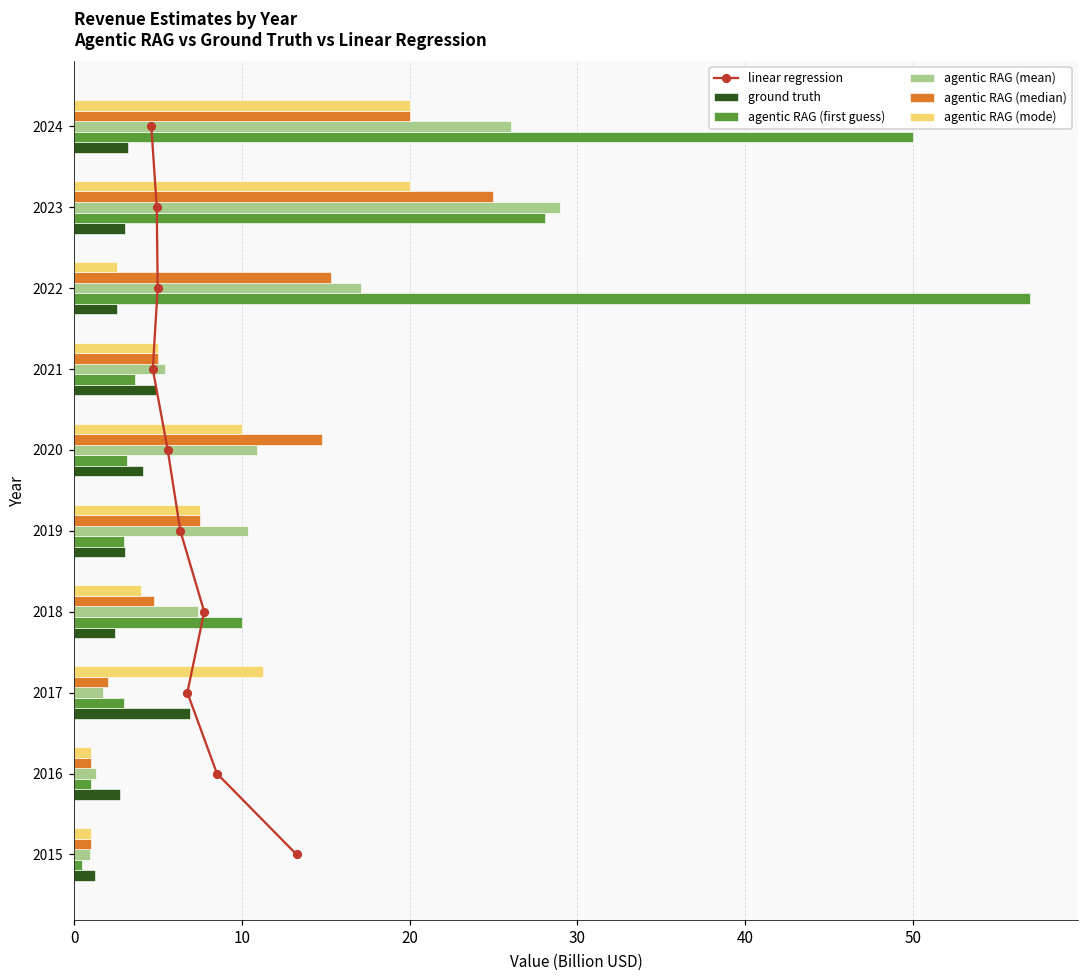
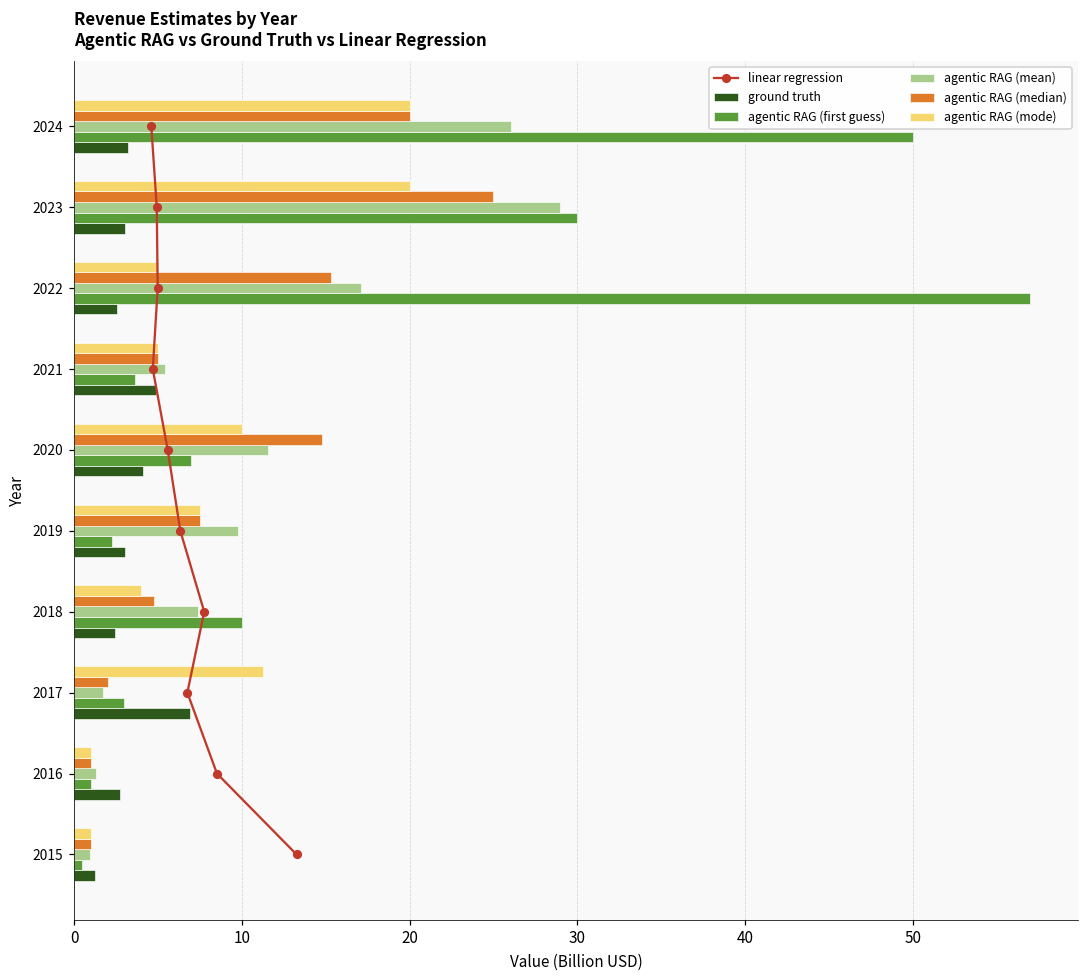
  {
    "ground truth": {
      "2024": 3.2,
      "2023": 3.1,
      "2022": 2.6,
      "2021": 4.9,
      "2020": 4.1,
      "2019": 3.0,
      "2018": 2.5,
      "2017": 6.9,
      "2016": 2.7,
      "2015": 1.3
    },
    "agentic RAG (first guess)": {
      "2024": 50.0,
-     "2023": 28.1,
+     "2023": 30.0,
      "2022": 57.0,
      "2021": 3.6,
-     "2020": 3.2,
-     "2019": 3.0,
+     "2020": 7.0,
+     "2019": 2.3,
      "2018": 10.0,
      "2017": 3.0,
      "2016": 1.0,
      "2015": 0.5
    },
    "agentic RAG (mean)": {
      "2024": 26.1,
      "2023": 29.0,
      "2022": 17.1,
      "2021": 5.4,
-     "2020": 10.9,
-     "2019": 10.4,
+     "2020": 11.6,
+     "2019": 9.8,
      "2018": 7.4,
      "2017": 1.8,
      "2016": 1.3,
      "2015": 1.0
    },
    "agentic RAG (median)": {
      "2024": 20.0,
      "2023": 25.0,
      "2022": 15.3,
      "2021": 5.0,
      "2020": 14.8,
      "2019": 7.5,
      "2018": 4.8,
      "2017": 2.0,
      "2016": 1.0,
      "2015": 1.0
    },
    "agentic RAG (mode)": {
      "2024": 20.0,
      "2023": 20.0,
-     "2022": 2.6,
+     "2022": 5.0,
      "2021": 5.0,
      "2020": 10.0,
      "2019": 7.5,
      "2018": 4.0,
      "2017": 11.3,
      "2016": 1.0,
      "2015": 1.0
    }
  }
